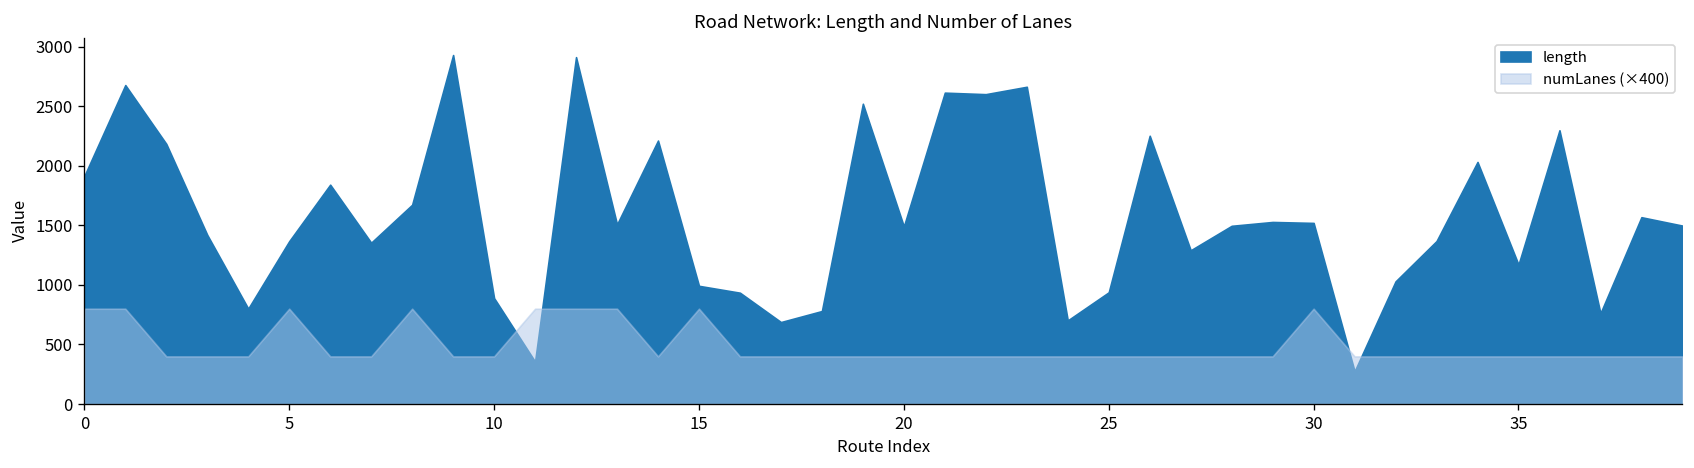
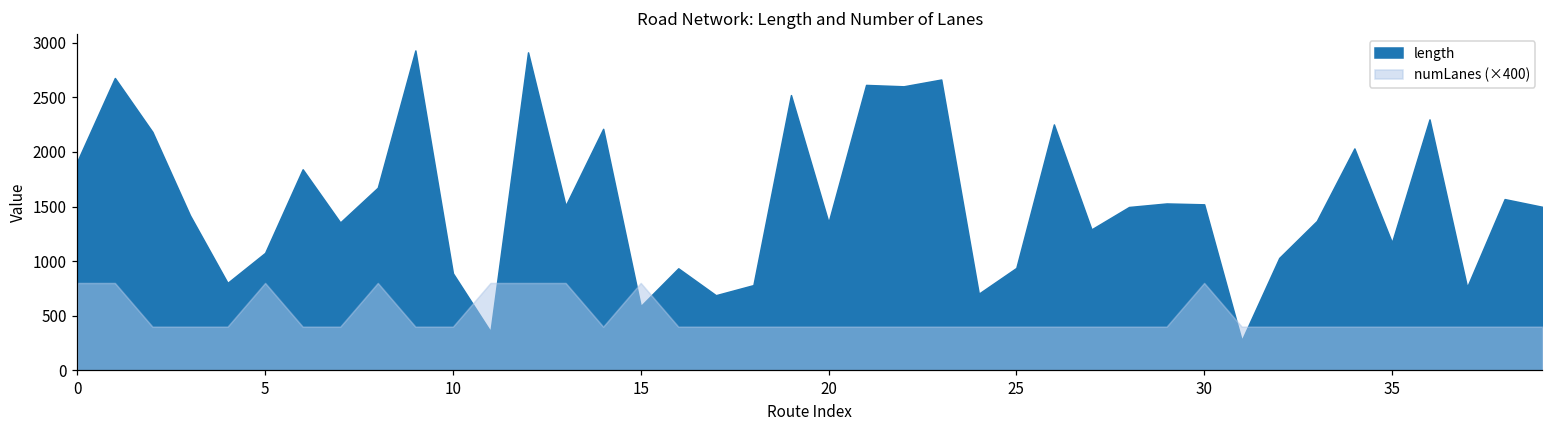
  {
    "length": {
      "0": 1900,
-     "5": 1400,
+     "5": 1100,
      "10": 900,
-     "15": 1000,
-     "20": 1500,
+     "15": 600,
+     "20": 1400,
      "25": 900,
      "30": 1500,
      "35": 1200
    },
    "numLanes (×400)": {
      "0": 800,
      "5": 800,
      "10": 400,
      "15": 800,
      "20": 400,
      "25": 400,
      "30": 800,
      "35": 400
    }
  }
